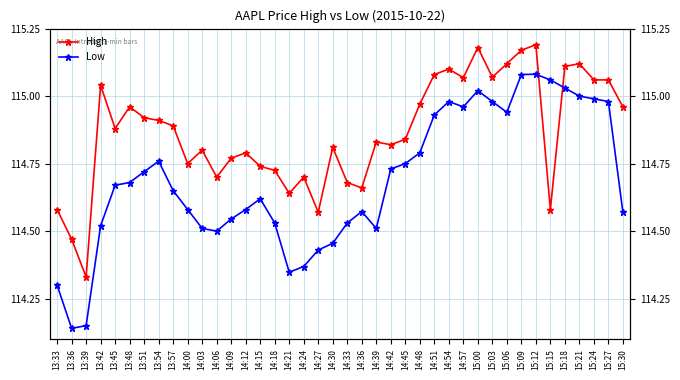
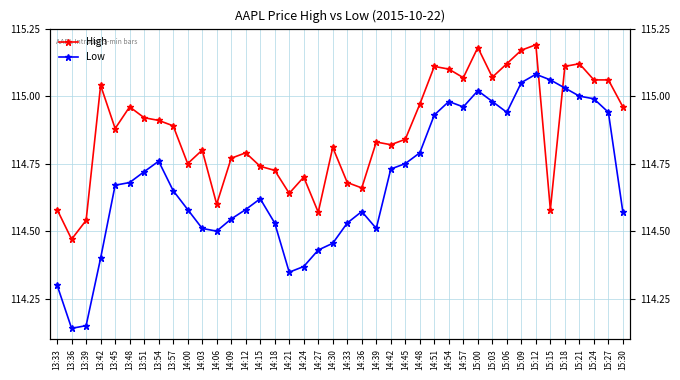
  {
    "High": {
      "13:33": 114.58,
      "13:36": 114.47,
-     "13:39": 114.33,
+     "13:39": 114.54,
      "13:42": 115.04,
      "13:45": 114.88,
      "13:48": 114.96,
      "13:51": 114.92,
      "13:54": 114.91,
      "13:57": 114.89,
      "14:00": 114.75,
      "14:03": 114.80,
-     "14:06": 114.7,
+     "14:06": 114.6,
      "14:09": 114.77,
      "14:12": 114.79,
      "14:15": 114.74,
      "14:18": 114.73,
      "14:21": 114.64,
      "14:24": 114.70,
      "14:27": 114.57,
      "14:30": 114.81,
      "14:33": 114.68,
      "14:36": 114.66,
      "14:39": 114.83,
      "14:42": 114.82,
      "14:45": 114.84,
      "14:48": 114.97,
-     "14:51": 115.08,
+     "14:51": 115.11,
      "14:54": 115.10,
      "14:57": 115.07,
      "15:00": 115.18,
      "15:03": 115.07,
      "15:06": 115.12,
      "15:09": 115.17,
      "15:12": 115.19,
      "15:15": 114.58,
      "15:18": 115.11,
      "15:21": 115.12,
      "15:24": 115.06,
      "15:27": 115.06,
      "15:30": 114.96
    },
    "Low": {
      "13:33": 114.30,
      "13:36": 114.14,
      "13:39": 114.15,
-     "13:42": 114.52,
+     "13:42": 114.40,
      "13:45": 114.67,
      "13:48": 114.68,
      "13:51": 114.72,
      "13:54": 114.76,
      "13:57": 114.65,
      "14:00": 114.58,
      "14:03": 114.51,
      "14:06": 114.50,
      "14:09": 114.55,
      "14:12": 114.58,
      "14:15": 114.62,
      "14:18": 114.53,
      "14:21": 114.35,
      "14:24": 114.37,
      "14:27": 114.43,
      "14:30": 114.46,
      "14:33": 114.53,
      "14:36": 114.57,
      "14:39": 114.51,
      "14:42": 114.73,
      "14:45": 114.75,
      "14:48": 114.79,
      "14:51": 114.93,
      "14:54": 114.98,
      "14:57": 114.96,
      "15:00": 115.02,
      "15:03": 114.98,
      "15:06": 114.94,
-     "15:09": 115.08,
+     "15:09": 115.05,
      "15:12": 115.08,
      "15:15": 115.06,
      "15:18": 115.03,
      "15:21": 115.00,
      "15:24": 114.99,
-     "15:27": 114.98,
+     "15:27": 114.94,
      "15:30": 114.57
    }
  }
